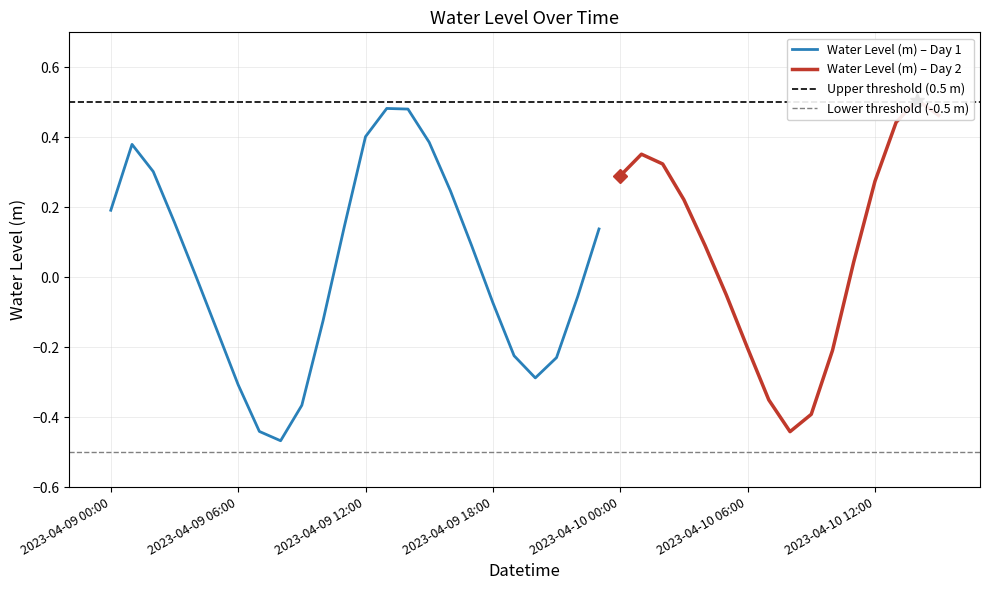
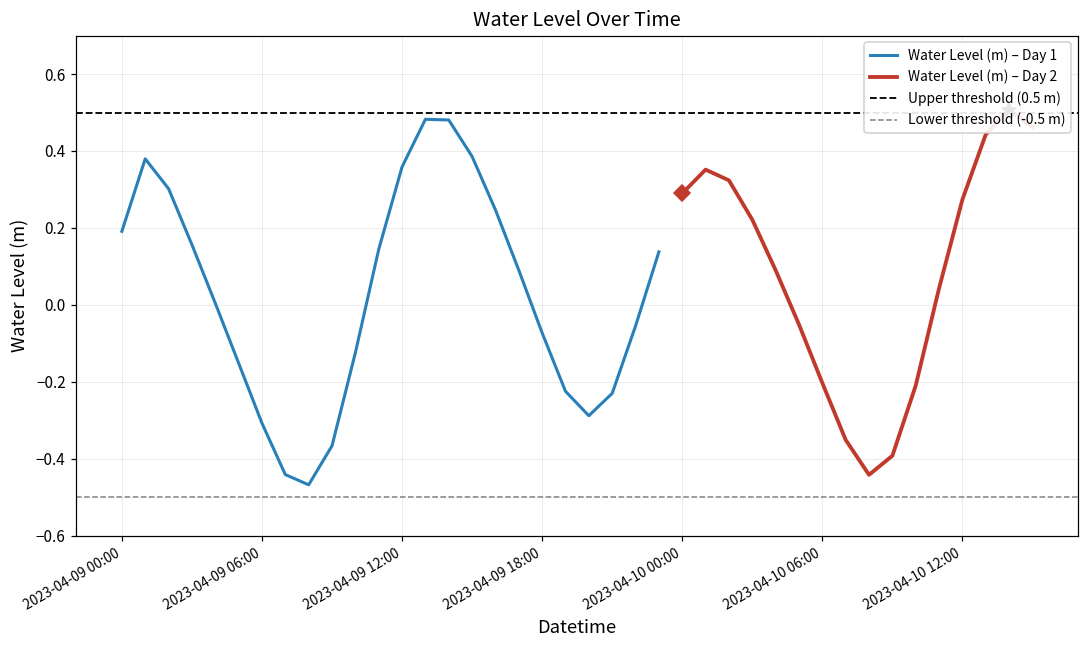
  {
    "Water Level (m) – Day 1": {
      "2023-04-09 00:00": 0.19,
      "2023-04-09 06:00": -0.31,
-     "2023-04-09 12:00": 0.40,
+     "2023-04-09 12:00": 0.36,
      "2023-04-09 18:00": -0.07
    }
  }
